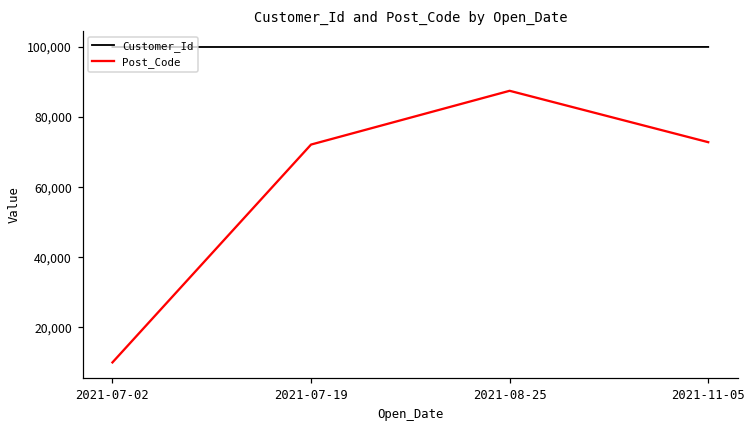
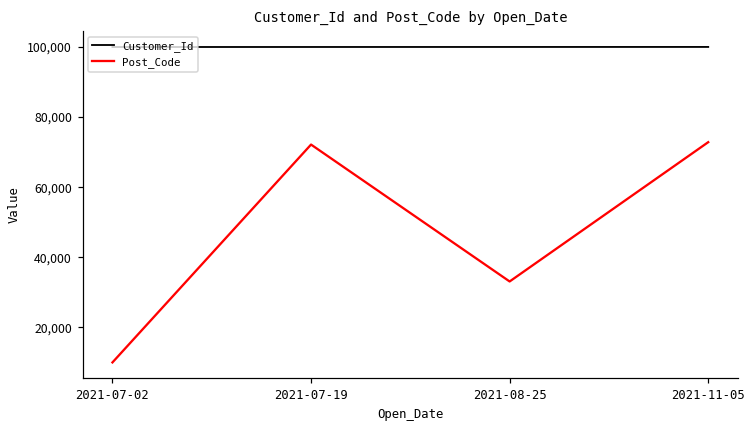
  {
    "Customer_Id": {
      "2021-07-19": "100,000",
      "2021-08-25": "100,000",
      "2021-11-05": "100,000"
    },
    "Post_Code": {
      "2021-07-02": "10,000",
      "2021-07-19": "72,000",
-     "2021-08-25": "88,000",
+     "2021-08-25": "33,000",
      "2021-11-05": "73,000"
    }
  }
